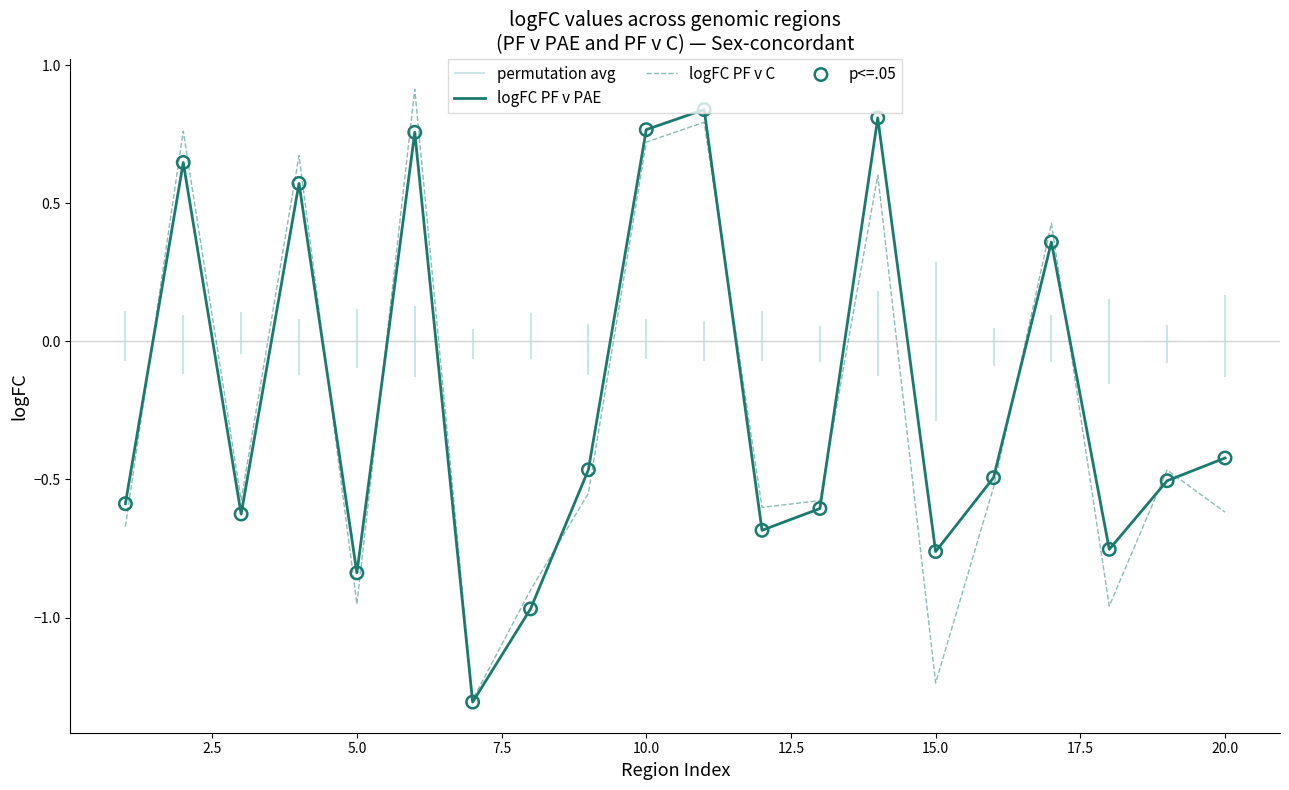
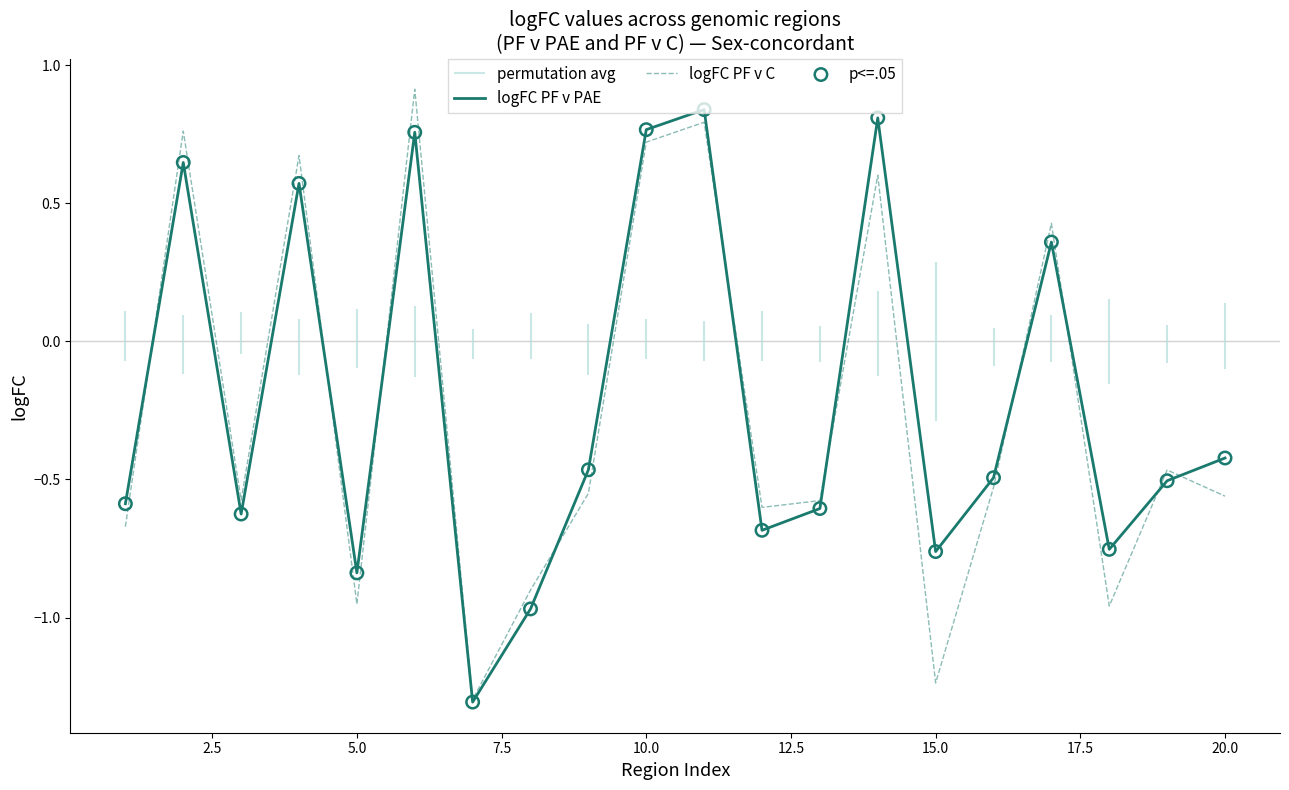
  {
    "logFC PF v C": {
      "5.0": -0.95,
      "10.0": 0.72,
      "15.0": -1.24,
-     "20.0": -0.62
+     "20.0": -0.56
    }
  }
